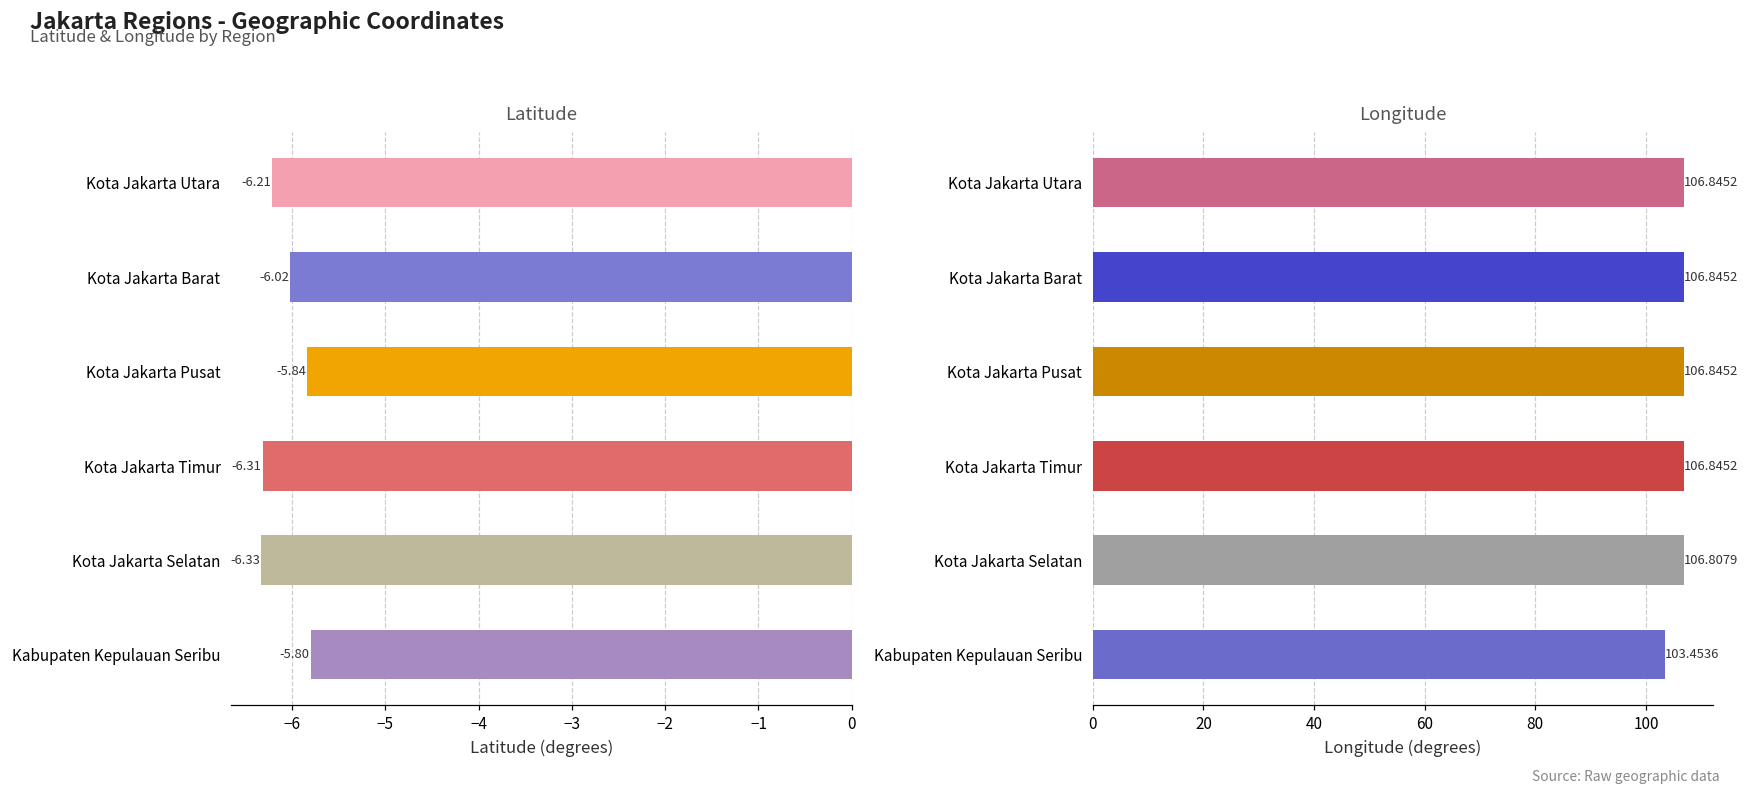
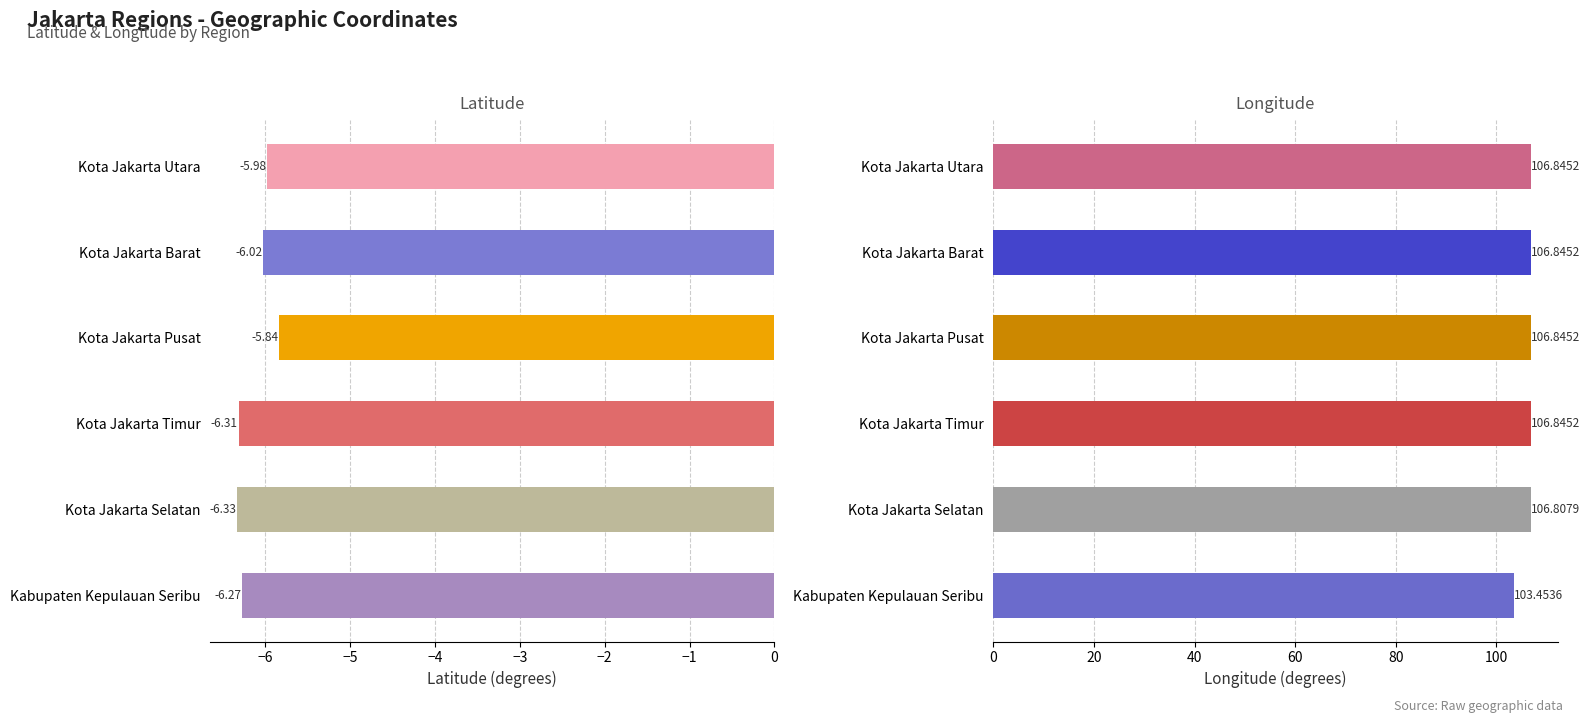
  {
    "Latitude": {
-     "Kota Jakarta Utara": -6.21,
+     "Kota Jakarta Utara": -5.98,
      "Kota Jakarta Barat": -6.02,
      "Kota Jakarta Pusat": -5.84,
      "Kota Jakarta Timur": -6.31,
      "Kota Jakarta Selatan": -6.33,
-     "Kabupaten Kepulauan Seribu": -5.80
+     "Kabupaten Kepulauan Seribu": -6.27
    },
    "Longitude": {
      "Kota Jakarta Utara": 106.8452,
      "Kota Jakarta Barat": 106.8452,
      "Kota Jakarta Pusat": 106.8452,
      "Kota Jakarta Timur": 106.8452,
      "Kota Jakarta Selatan": 106.8079,
      "Kabupaten Kepulauan Seribu": 103.4536
    }
  }
